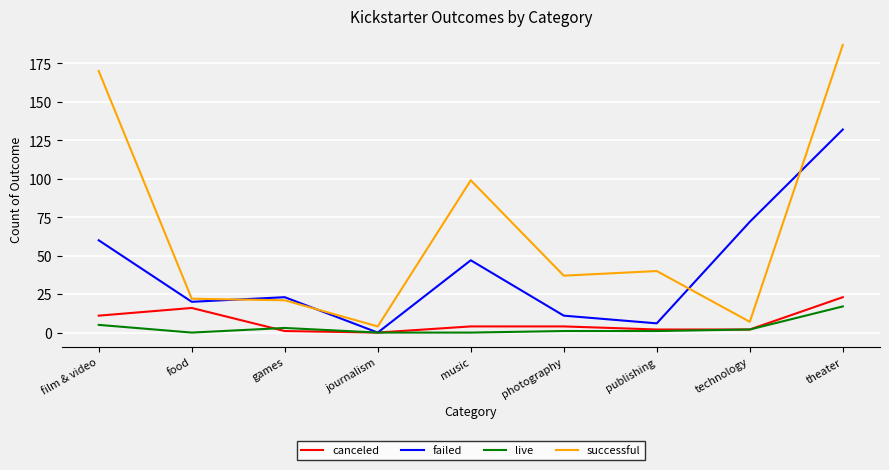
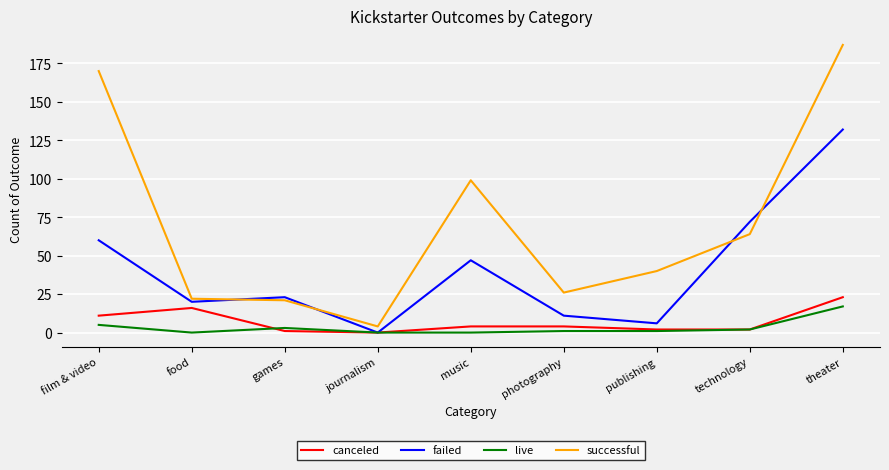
  {
    "canceled": {
      "film & video": 11,
      "food": 16,
      "games": 1,
      "music": 4,
      "photography": 4,
      "theater": 23
    },
    "failed": {
      "film & video": 60,
      "food": 20,
      "games": 23,
      "music": 47,
      "photography": 11,
      "publishing": 6,
      "technology": 72,
      "theater": 132
    },
    "live": {
      "film & video": 5,
      "food": 0,
      "games": 3,
      "music": 0,
      "photography": 1,
      "theater": 17
    },
    "successful": {
      "film & video": 170,
      "food": 22,
      "games": 21,
      "journalism": 4,
      "music": 99,
-     "photography": 37,
+     "photography": 26,
      "publishing": 40,
-     "technology": 7,
+     "technology": 64,
      "theater": 187
    }
  }
